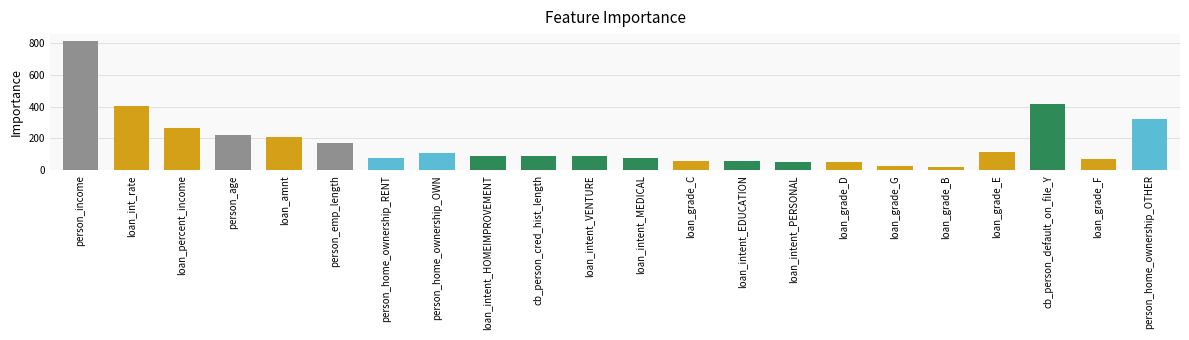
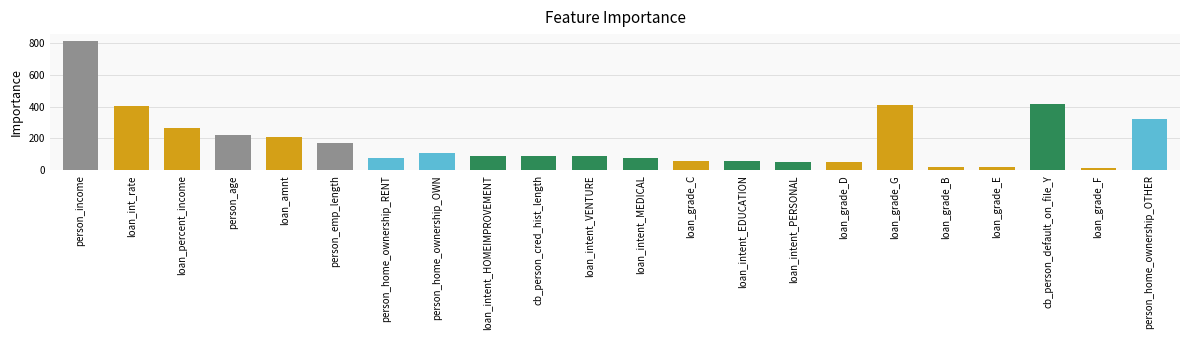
  {
    "person_income": 810,
    "loan_int_rate": 410,
    "loan_percent_income": 270,
    "person_age": 220,
    "loan_amnt": 210,
    "person_emp_length": 170,
    "person_home_ownership_RENT": 80,
    "person_home_ownership_OWN": 110,
    "loan_intent_HOMEIMPROVEMENT": 90,
    "cb_person_cred_hist_length": 90,
    "loan_intent_VENTURE": 90,
    "loan_intent_MEDICAL": 80,
    "loan_grade_C": 60,
    "loan_intent_EDUCATION": 60,
    "loan_intent_PERSONAL": 50,
    "loan_grade_D": 50,
-   "loan_grade_G": 30,
+   "loan_grade_G": 410,
    "loan_grade_B": 20,
-   "loan_grade_E": 120,
+   "loan_grade_E": 20,
    "cb_person_default_on_file_Y": 420,
-   "loan_grade_F": 70,
+   "loan_grade_F": 10,
    "person_home_ownership_OTHER": 320
  }
